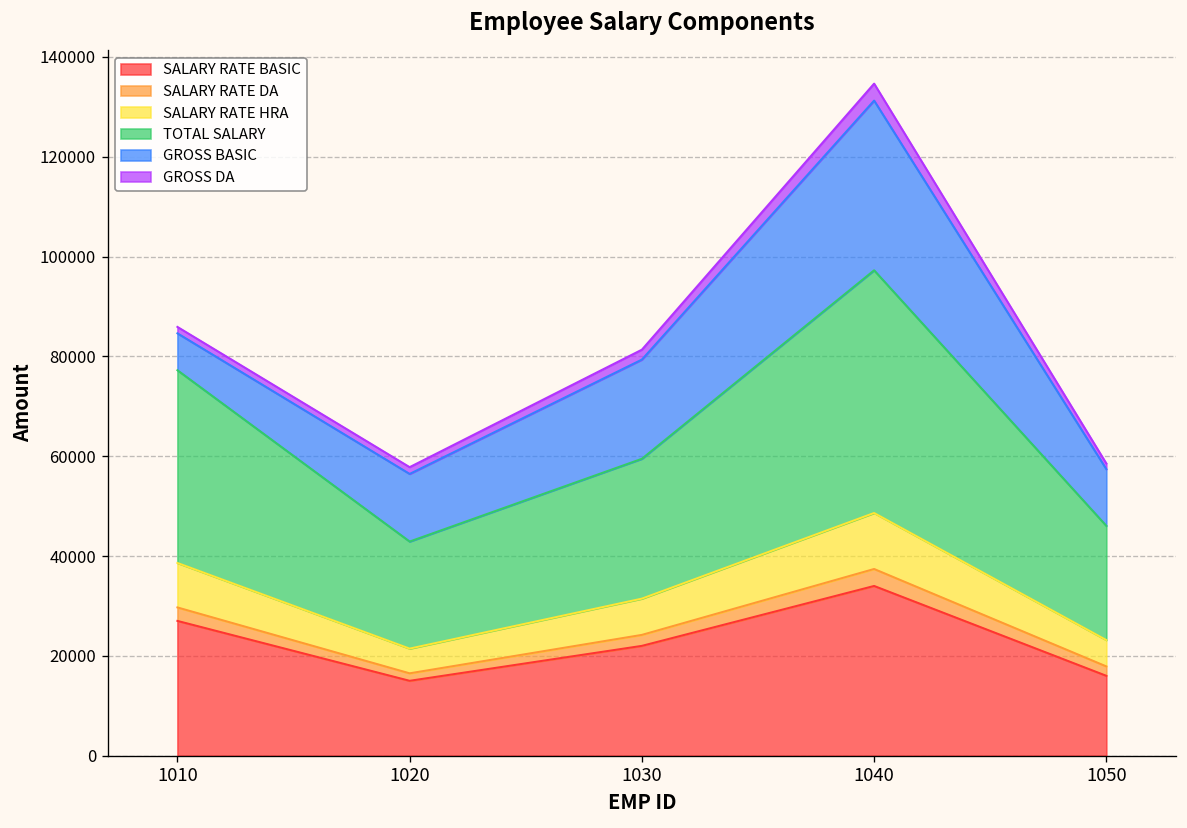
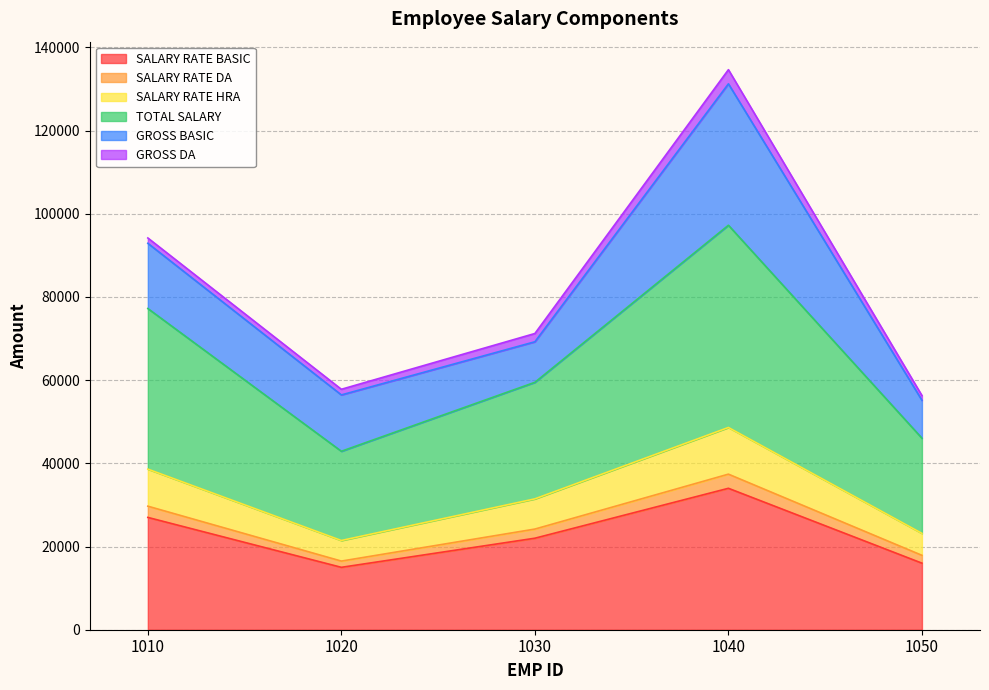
  {
    "SALARY RATE BASIC": {
      "1010": 27000,
      "1020": 15000,
      "1030": 22000,
      "1040": 34000,
      "1050": 16000
    },
    "SALARY RATE DA": {
      "1010": 3000,
      "1020": 2000,
      "1030": 2000,
      "1040": 3000,
      "1050": 2000
    },
    "SALARY RATE HRA": {
      "1010": 9000,
      "1020": 5000,
      "1030": 7000,
      "1040": 11000,
      "1050": 5000
    },
    "TOTAL SALARY": {
      "1010": 39000,
      "1020": 21000,
      "1030": 28000,
      "1040": 49000,
      "1050": 23000
    },
    "GROSS BASIC": {
-     "1010": 7000,
+     "1010": 16000,
      "1020": 14000,
-     "1030": 20000,
+     "1030": 10000,
      "1040": 34000,
-     "1050": 11000
+     "1050": 9000
    },
    "GROSS DA": {
      "1010": 1000,
      "1020": 1000,
      "1030": 2000,
      "1040": 3000,
      "1050": 1000
    }
  }
